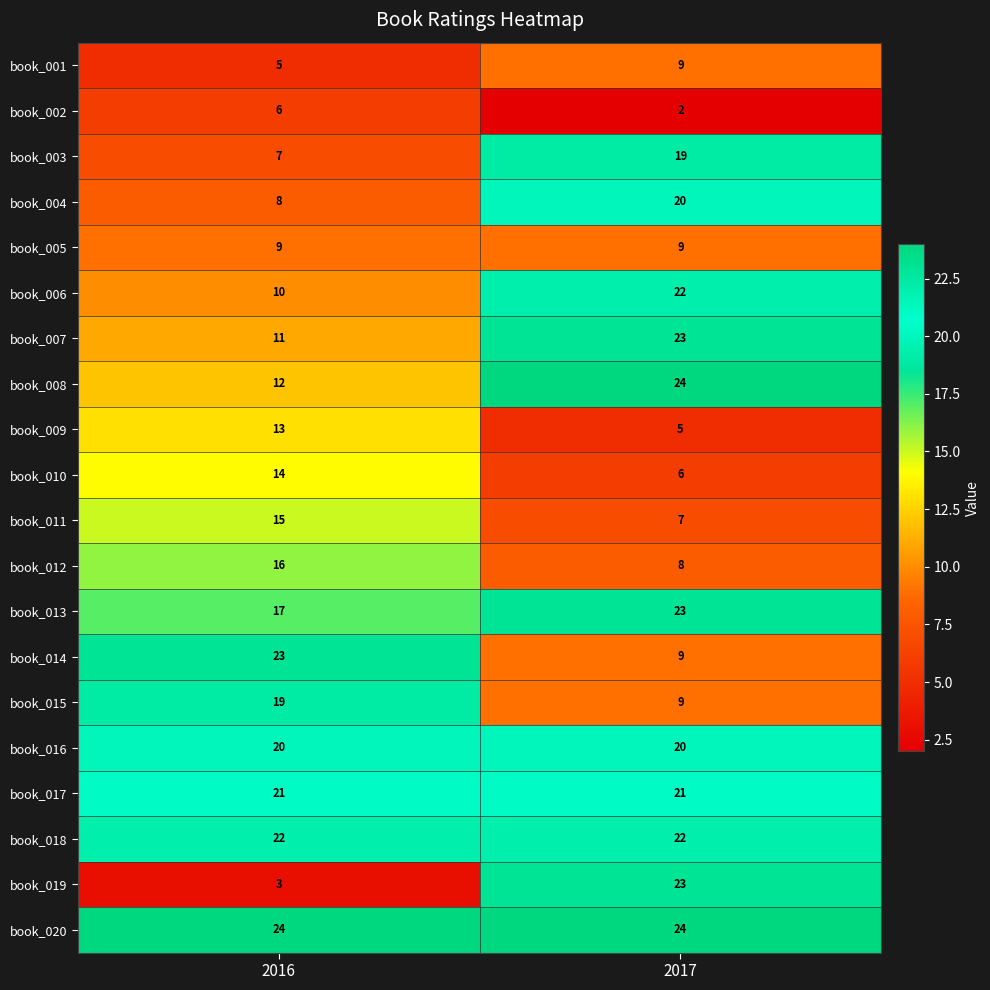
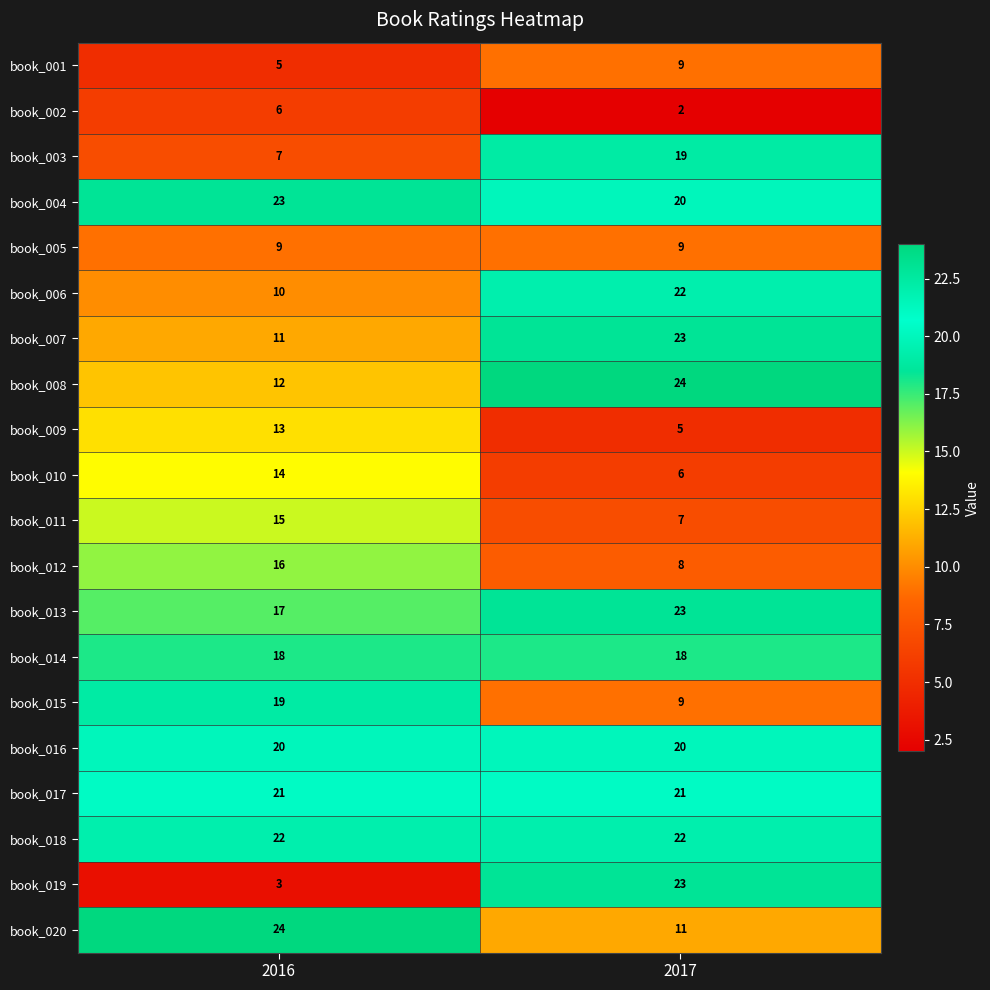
  {
    "book_001": {
      "2016": 5,
      "2017": 9
    },
    "book_002": {
      "2016": 6,
      "2017": 2
    },
    "book_003": {
      "2016": 7,
      "2017": 19
    },
    "book_004": {
-     "2016": 8,
+     "2016": 23,
      "2017": 20
    },
    "book_005": {
      "2016": 9,
      "2017": 9
    },
    "book_006": {
      "2016": 10,
      "2017": 22
    },
    "book_007": {
      "2016": 11,
      "2017": 23
    },
    "book_008": {
      "2016": 12,
      "2017": 24
    },
    "book_009": {
      "2016": 13,
      "2017": 5
    },
    "book_010": {
      "2016": 14,
      "2017": 6
    },
    "book_011": {
      "2016": 15,
      "2017": 7
    },
    "book_012": {
      "2016": 16,
      "2017": 8
    },
    "book_013": {
      "2016": 17,
      "2017": 23
    },
    "book_014": {
-     "2016": 23,
-     "2017": 9
+     "2016": 18,
+     "2017": 18
    },
    "book_015": {
      "2016": 19,
      "2017": 9
    },
    "book_016": {
      "2016": 20,
      "2017": 20
    },
    "book_017": {
      "2016": 21,
      "2017": 21
    },
    "book_018": {
      "2016": 22,
      "2017": 22
    },
    "book_019": {
      "2016": 3,
      "2017": 23
    },
    "book_020": {
      "2016": 24,
-     "2017": 24
+     "2017": 11
    }
  }
